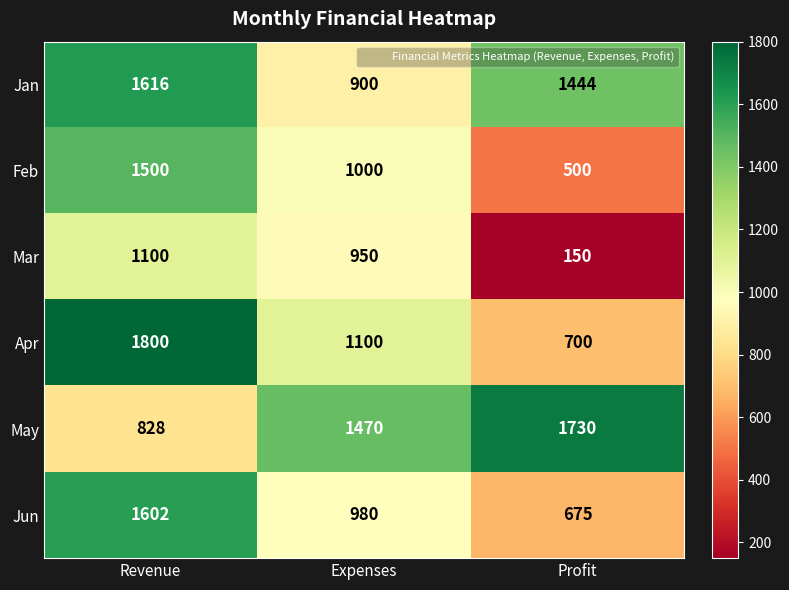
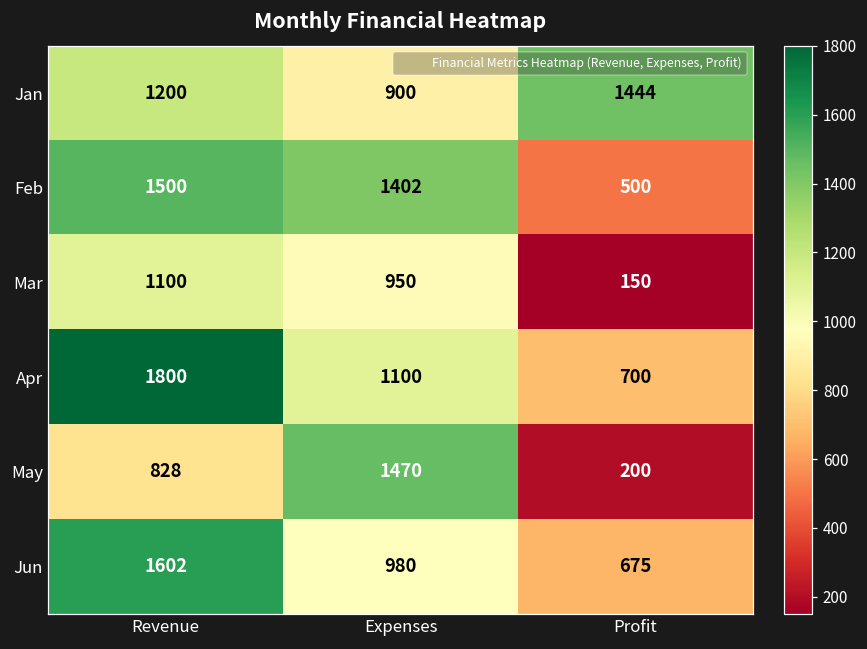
  {
    "Jan": {
-     "Revenue": 1616,
+     "Revenue": 1200,
      "Expenses": 900,
      "Profit": 1444
    },
    "Feb": {
      "Revenue": 1500,
-     "Expenses": 1000,
+     "Expenses": 1402,
      "Profit": 500
    },
    "Mar": {
      "Revenue": 1100,
      "Expenses": 950,
      "Profit": 150
    },
    "Apr": {
      "Revenue": 1800,
      "Expenses": 1100,
      "Profit": 700
    },
    "May": {
      "Revenue": 828,
      "Expenses": 1470,
-     "Profit": 1730
+     "Profit": 200
    },
    "Jun": {
      "Revenue": 1602,
      "Expenses": 980,
      "Profit": 675
    }
  }
